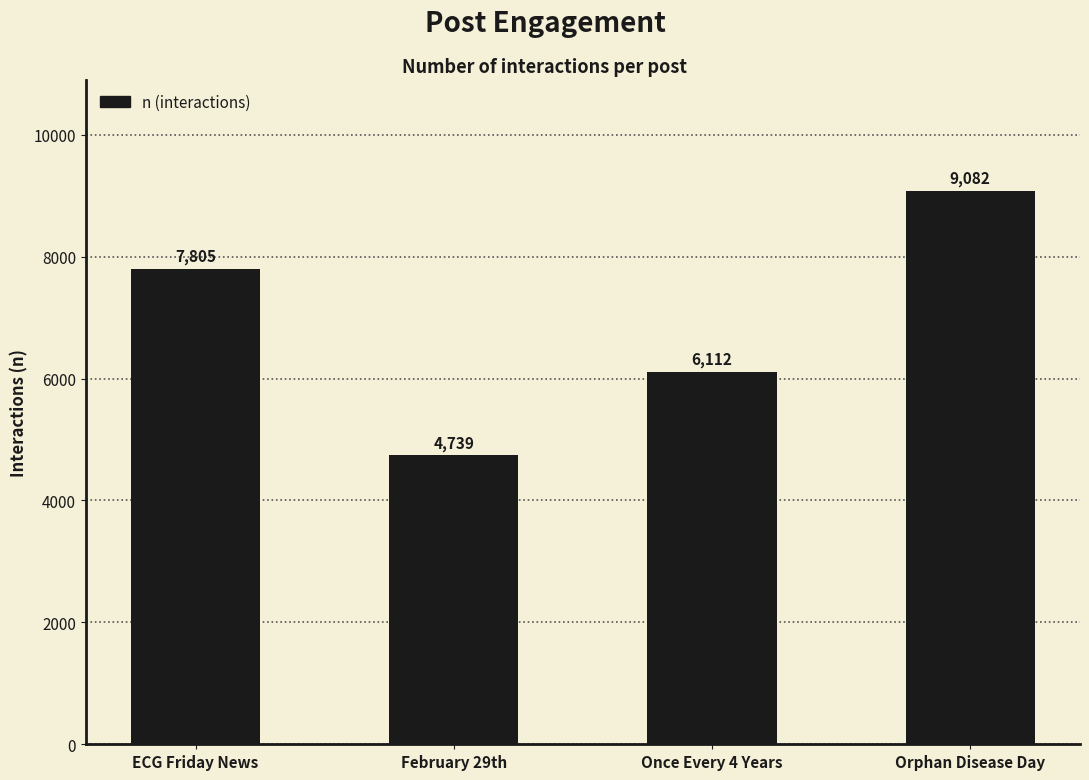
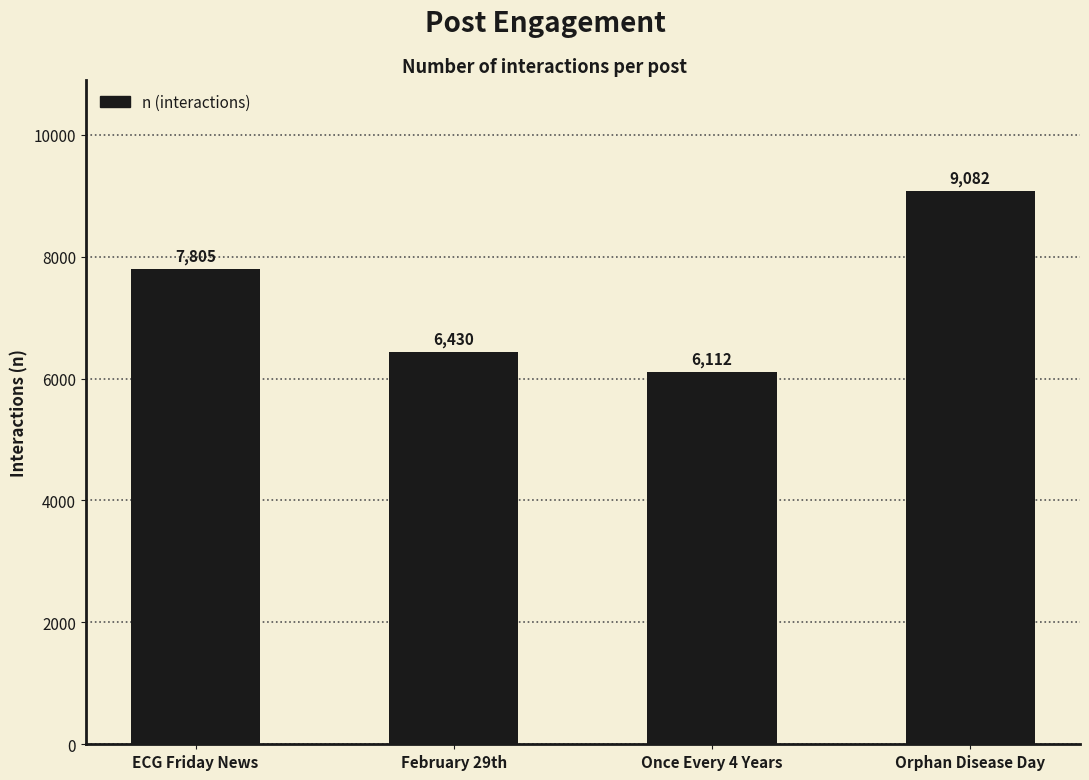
  {
    "ECG Friday News": "7,805",
-   "February 29th": "4,739",
+   "February 29th": "6,430",
    "Once Every 4 Years": "6,112",
    "Orphan Disease Day": "9,082"
  }
